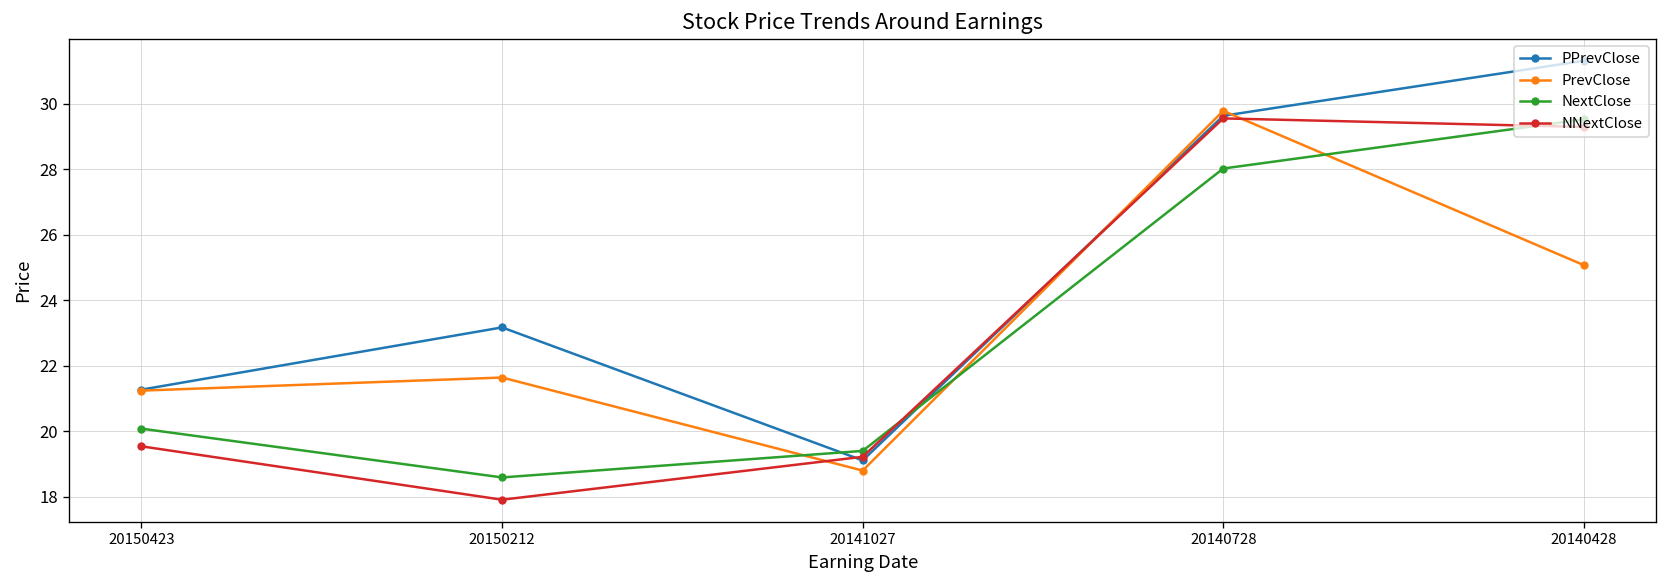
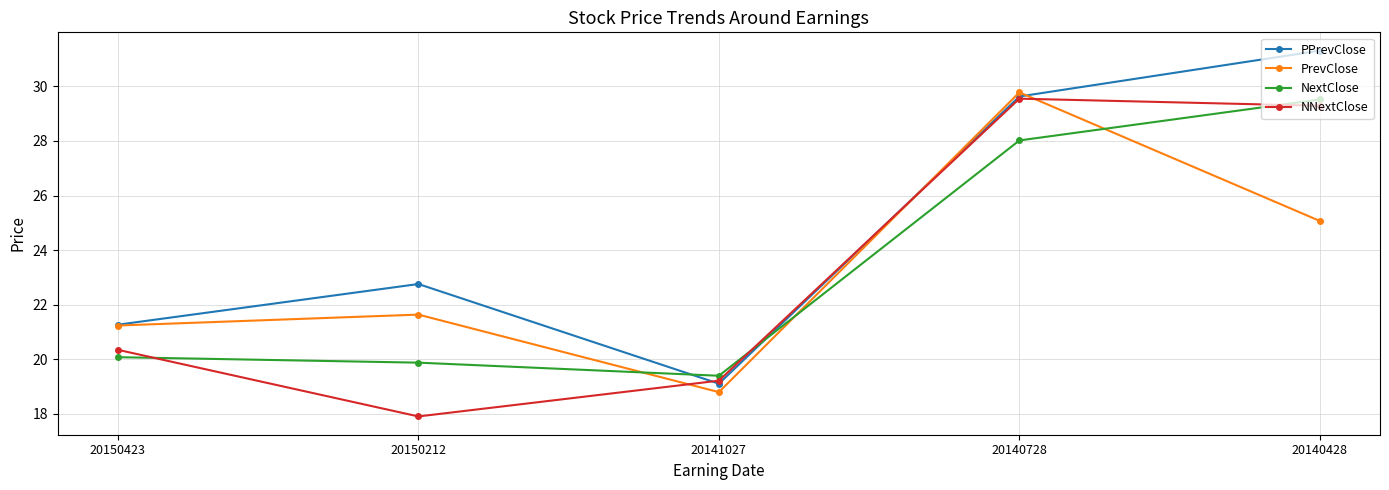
  {
    "PPrevClose": {
-     "20150212": 23.2,
+     "20150212": 22.8,
      "20141027": 19.1
    },
    "PrevClose": {
      "20150212": 21.6,
      "20141027": 18.8,
      "20140728": 29.8,
      "20140428": 25.1
    },
    "NextClose": {
      "20150423": 20.1,
-     "20150212": 18.6,
+     "20150212": 19.9,
      "20141027": 19.4,
      "20140728": 28.0
    },
    "NNextClose": {
-     "20150423": 19.5,
+     "20150423": 20.4,
      "20150212": 17.9,
      "20141027": 19.2
    }
  }
